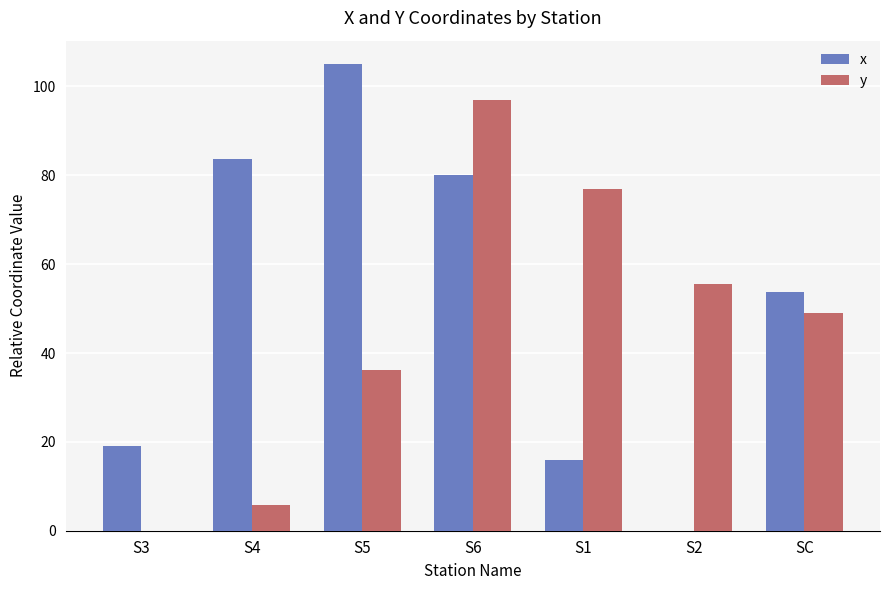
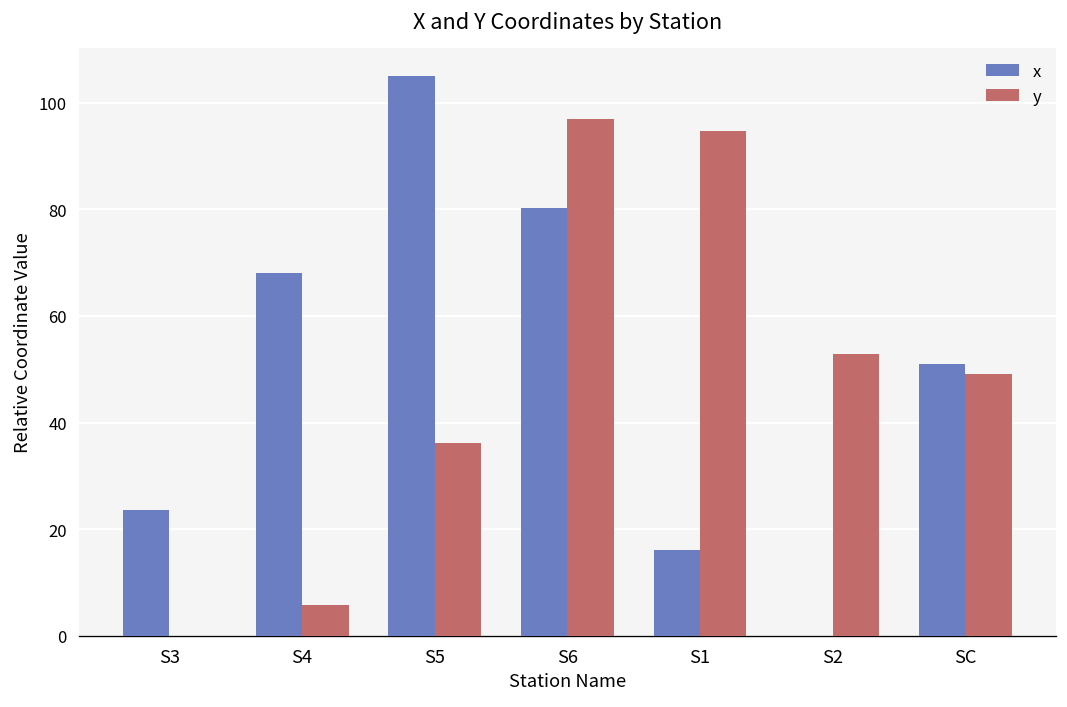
  {
    "x": {
-     "S3": 19,
-     "S4": 84,
+     "S3": 24,
+     "S4": 68,
      "S5": 105,
      "S6": 80,
      "S1": 16,
      "S2": 0,
-     "SC": 54
+     "SC": 51
    },
    "y": {
      "S3": 0,
      "S4": 6,
      "S5": 36,
      "S6": 97,
-     "S1": 77,
-     "S2": 55,
+     "S1": 95,
+     "S2": 53,
      "SC": 49
    }
  }
